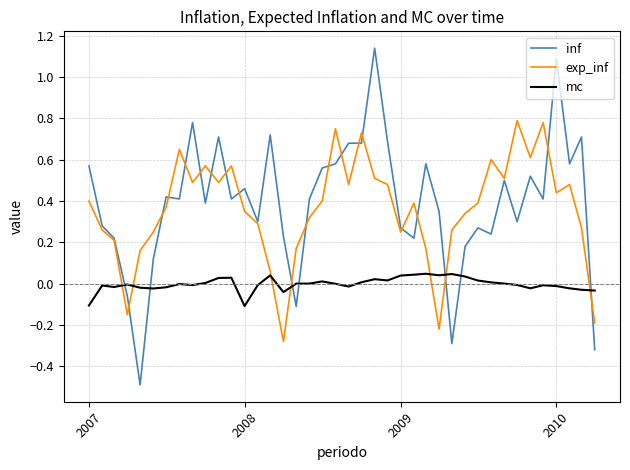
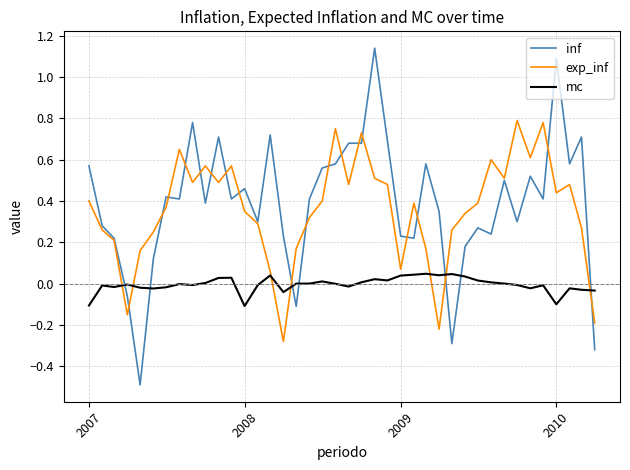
  {
    "inf": {
      "2007": 0.57,
      "2008": 0.46,
-     "2009": 0.27
+     "2009": 0.23
    },
    "exp_inf": {
      "2007": 0.40,
      "2008": 0.35,
-     "2009": 0.25,
+     "2009": 0.07,
      "2010": 0.44
    },
    "mc": {
      "2007": -0.11,
      "2008": -0.11,
      "2009": 0.04,
-     "2010": -0.01
+     "2010": -0.10
    }
  }
